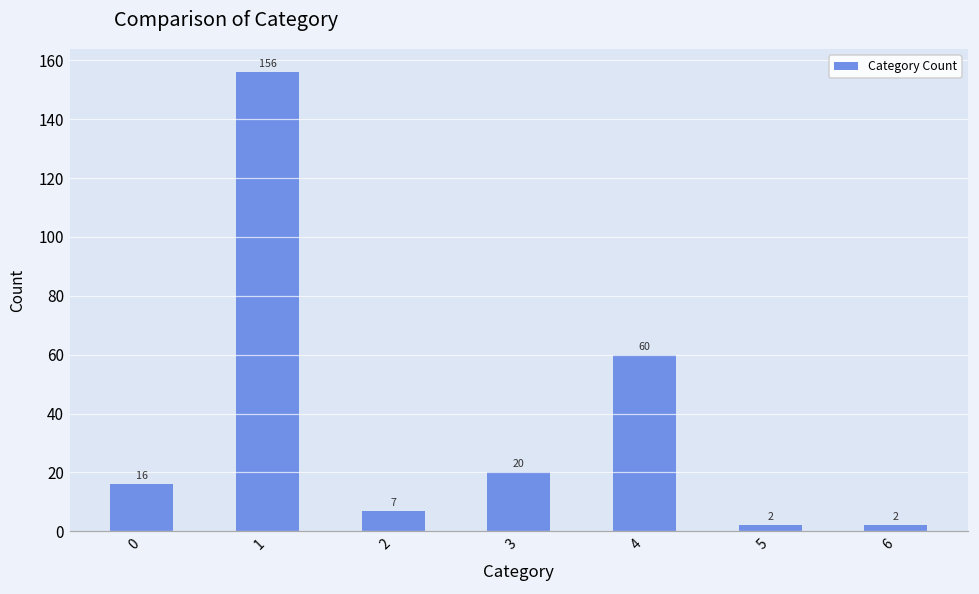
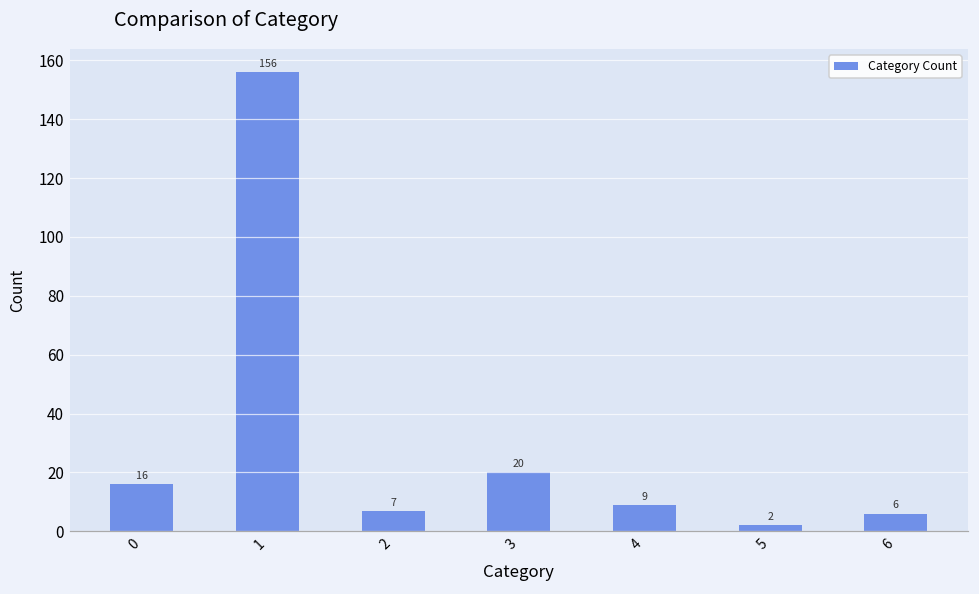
  {
    "0": 16,
    "1": 156,
    "2": 7,
    "3": 20,
-   "4": 60,
+   "4": 9,
    "5": 2,
-   "6": 2
+   "6": 6
  }
